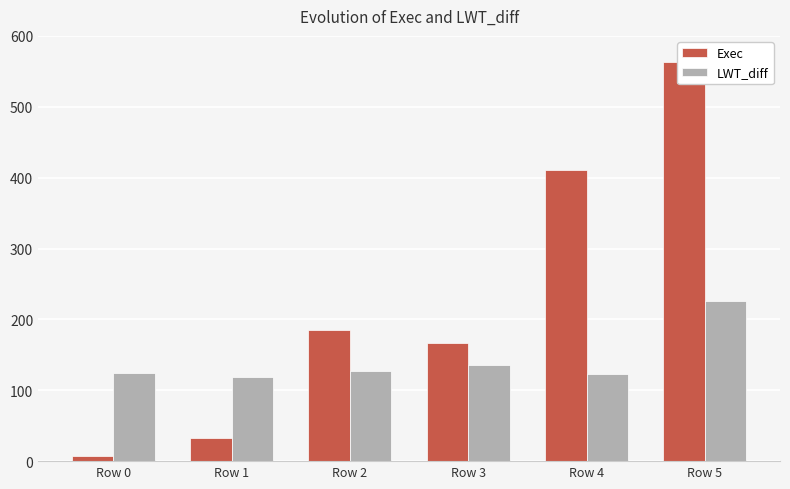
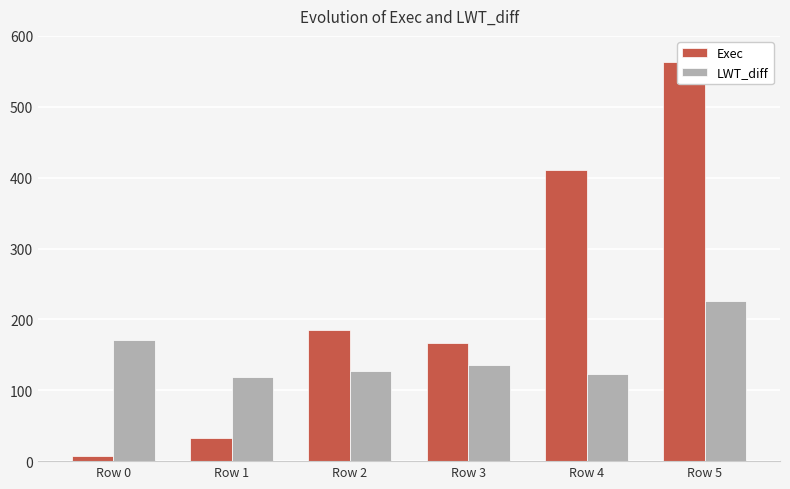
  {
    "Exec": {
      "Row 0": 10,
      "Row 1": 30,
      "Row 2": 190,
      "Row 3": 170,
      "Row 4": 410
    },
    "LWT_diff": {
-     "Row 0": 120,
+     "Row 0": 170,
      "Row 1": 120,
      "Row 2": 130,
      "Row 3": 140,
      "Row 4": 120,
      "Row 5": 230
    }
  }
